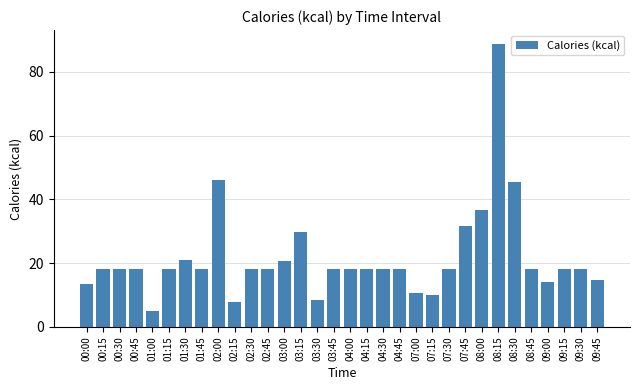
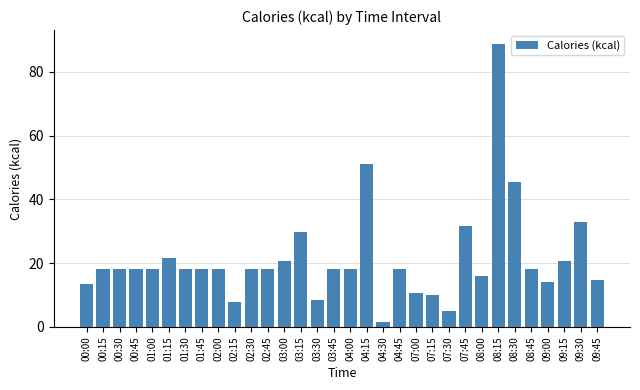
  {
    "00:00": 14,
    "00:15": 18,
    "00:30": 18,
    "00:45": 18,
-   "01:00": 5,
-   "01:15": 18,
-   "01:30": 21,
+   "01:00": 18,
+   "01:15": 22,
+   "01:30": 18,
    "01:45": 18,
-   "02:00": 46,
+   "02:00": 18,
    "02:15": 8,
    "02:30": 18,
    "02:45": 18,
    "03:00": 21,
    "03:15": 30,
    "03:30": 8,
    "03:45": 18,
    "04:00": 18,
-   "04:15": 18,
-   "04:30": 18,
+   "04:15": 51,
+   "04:30": 2,
    "04:45": 18,
    "07:00": 11,
    "07:15": 10,
-   "07:30": 18,
+   "07:30": 5,
    "07:45": 32,
-   "08:00": 37,
+   "08:00": 16,
    "08:15": 89,
    "08:30": 45,
    "08:45": 18,
    "09:00": 14,
-   "09:15": 18,
-   "09:30": 18,
+   "09:15": 21,
+   "09:30": 33,
    "09:45": 15
  }
